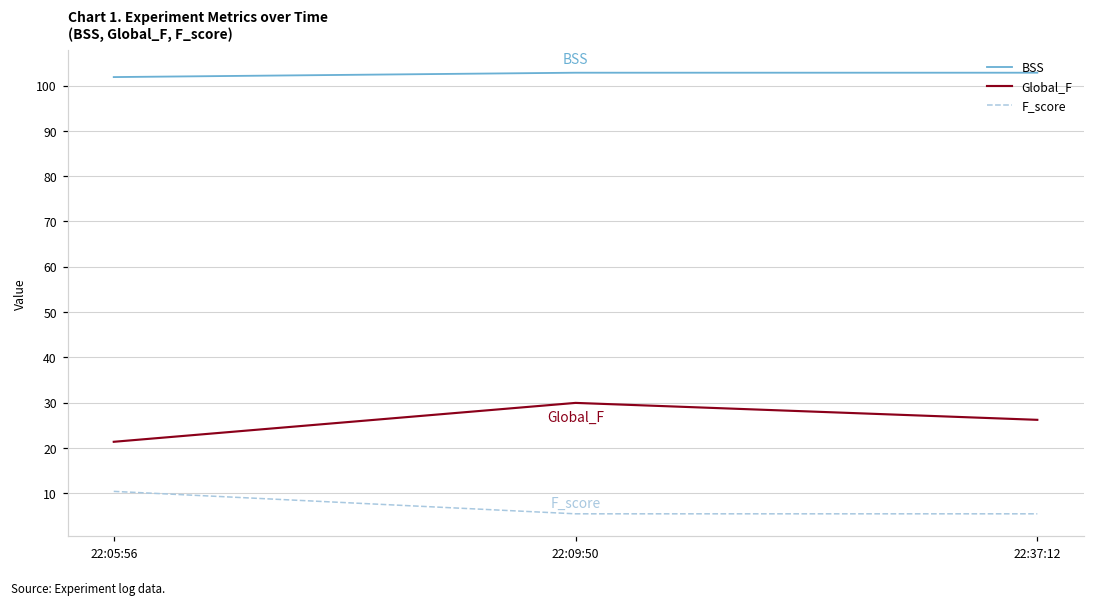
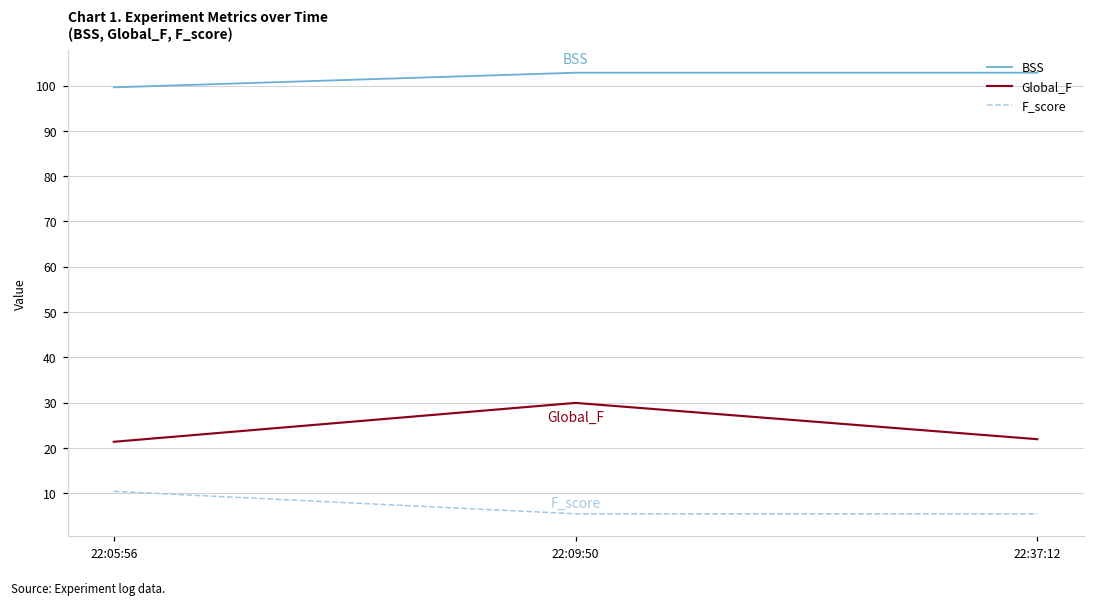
  {
    "BSS": {
-     "22:05:56": 102,
+     "22:05:56": 100,
      "22:09:50": 103,
      "22:37:12": 103
    },
    "Global_F": {
      "22:05:56": 21,
      "22:09:50": 30,
-     "22:37:12": 26
+     "22:37:12": 22
    },
    "F_score": {
      "22:05:56": 10,
      "22:09:50": 5,
      "22:37:12": 5
    }
  }
